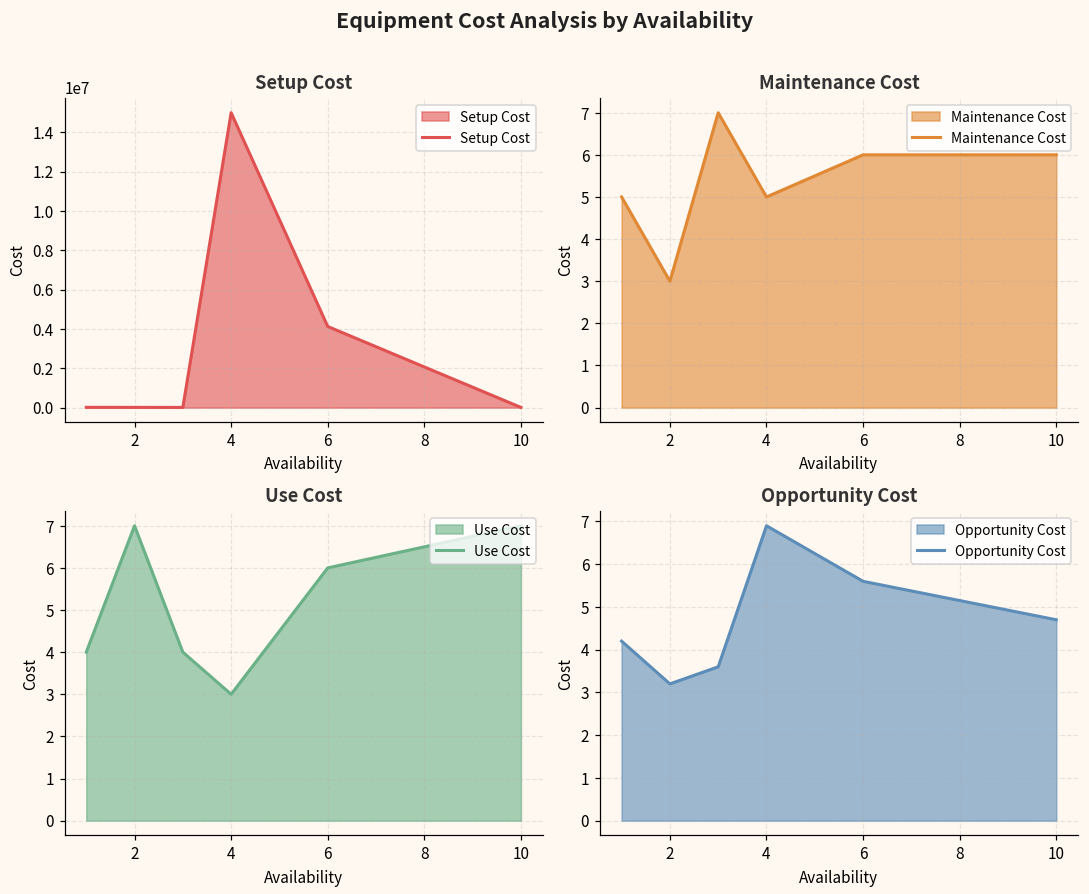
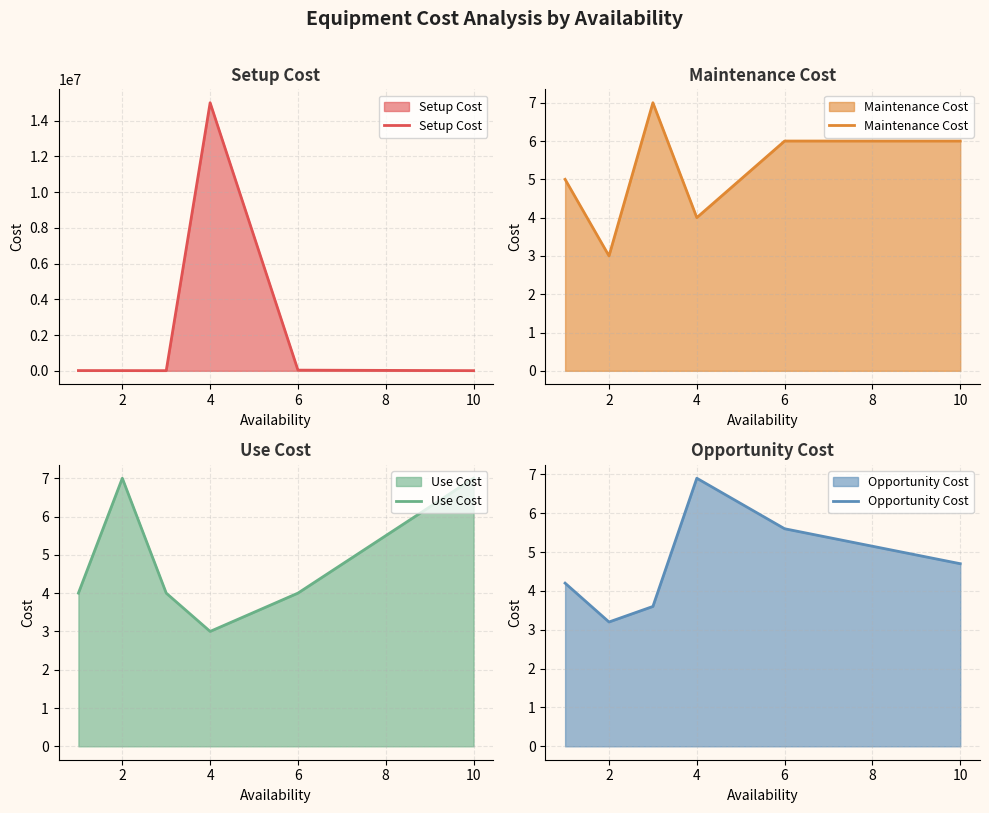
  {
    "Setup Cost": {
      "2": 0,
      "4": 15000000,
-     "6": 4100000,
+     "6": 0,
      "10": 0
    },
    "Maintenance Cost": {
      "2": 3,
-     "4": 5,
+     "4": 4,
      "6": 6,
      "10": 6
    },
    "Use Cost": {
      "2": 7,
      "4": 3,
-     "6": 6
+     "6": 4
    },
    "Opportunity Cost": {
      "2": 3.2,
      "4": 6.9,
      "6": 5.6,
      "10": 4.7
    }
  }
